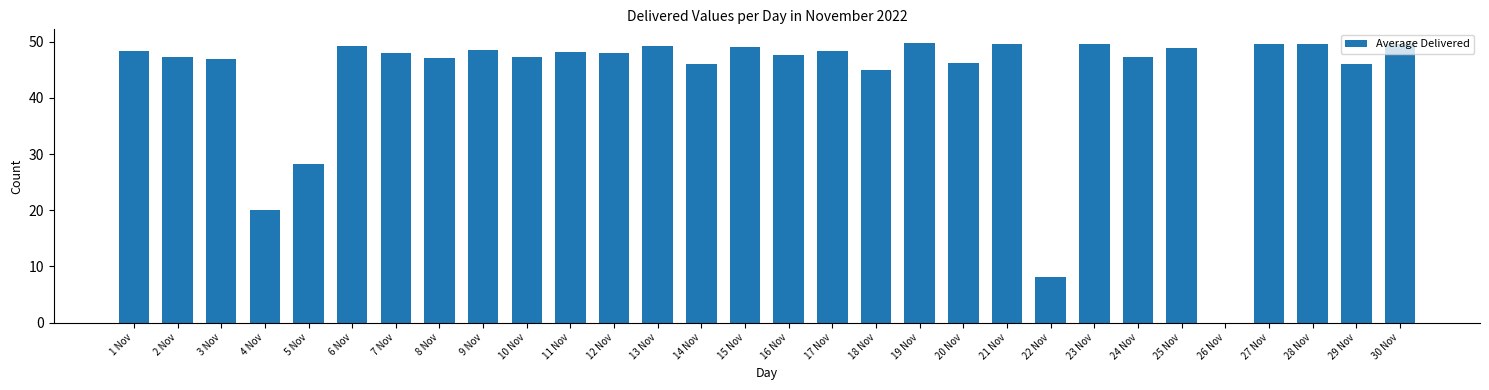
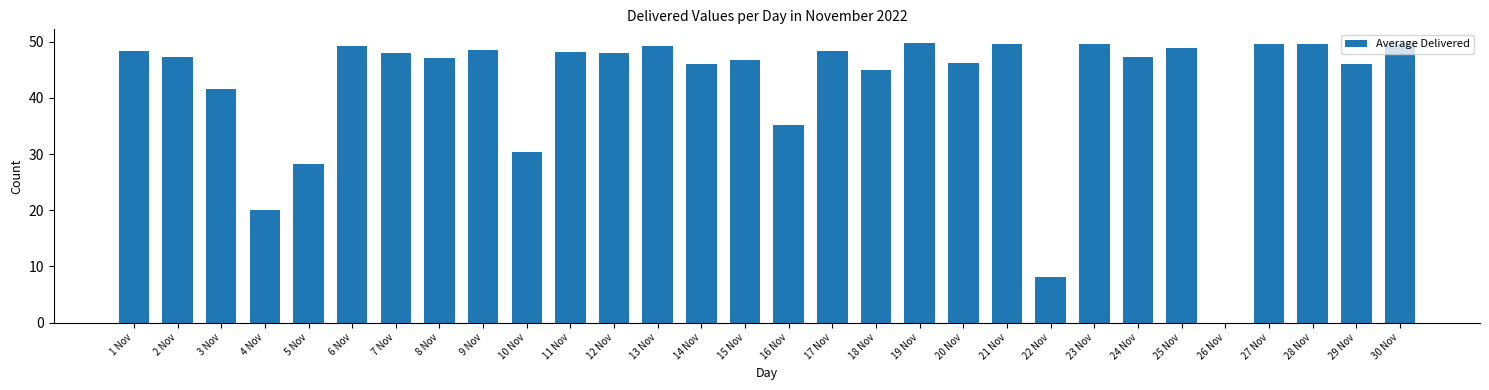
  {
    "1 Nov": 48,
    "2 Nov": 47,
-   "3 Nov": 47,
+   "3 Nov": 42,
    "4 Nov": 20,
    "5 Nov": 28,
    "6 Nov": 49,
    "7 Nov": 48,
    "8 Nov": 47,
    "9 Nov": 49,
-   "10 Nov": 47,
+   "10 Nov": 30,
    "11 Nov": 48,
    "12 Nov": 48,
    "13 Nov": 49,
    "14 Nov": 46,
-   "15 Nov": 49,
-   "16 Nov": 48,
+   "15 Nov": 47,
+   "16 Nov": 35,
    "17 Nov": 48,
    "18 Nov": 45,
    "19 Nov": 50,
    "20 Nov": 46,
    "21 Nov": 50,
    "22 Nov": 8,
    "23 Nov": 50,
    "24 Nov": 47,
    "25 Nov": 49,
    "26 Nov": 0,
    "27 Nov": 50,
    "28 Nov": 50,
    "29 Nov": 46
  }
